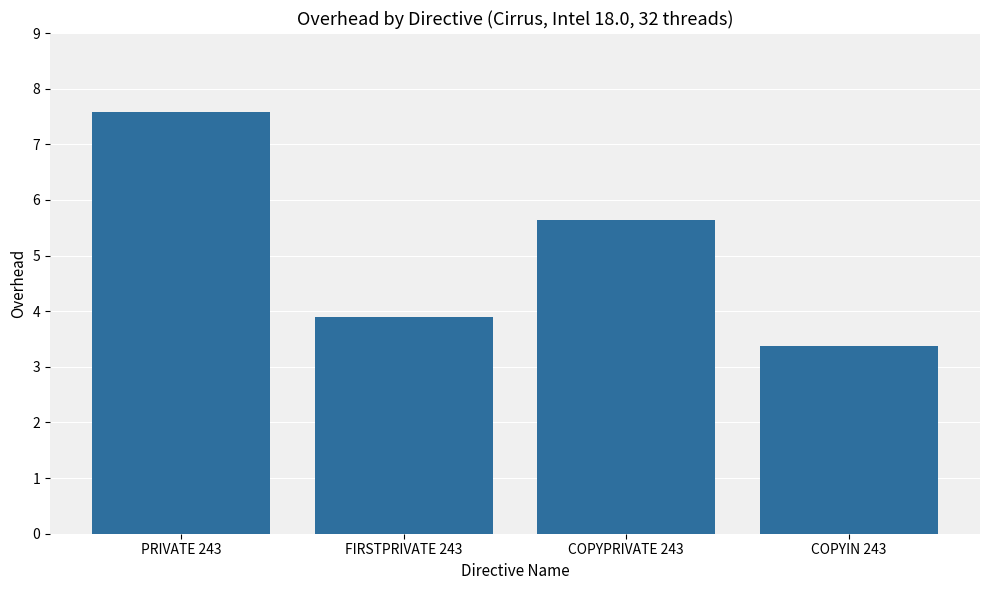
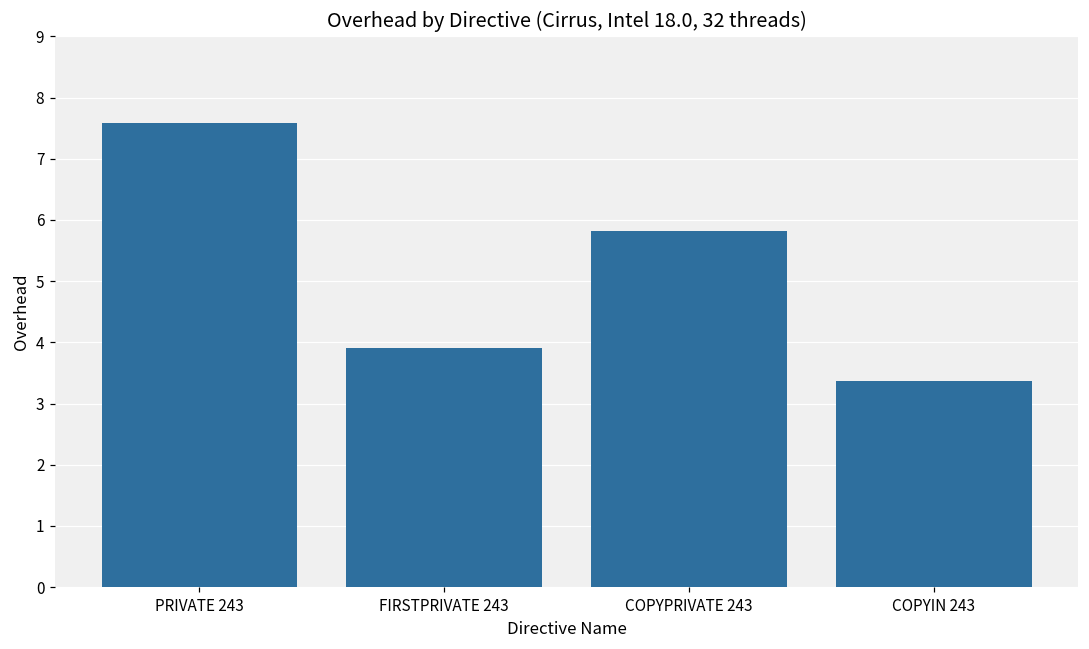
  {
    "PRIVATE 243": 7.6,
    "FIRSTPRIVATE 243": 3.9,
-   "COPYPRIVATE 243": 5.6,
+   "COPYPRIVATE 243": 5.8,
    "COPYIN 243": 3.4
  }
